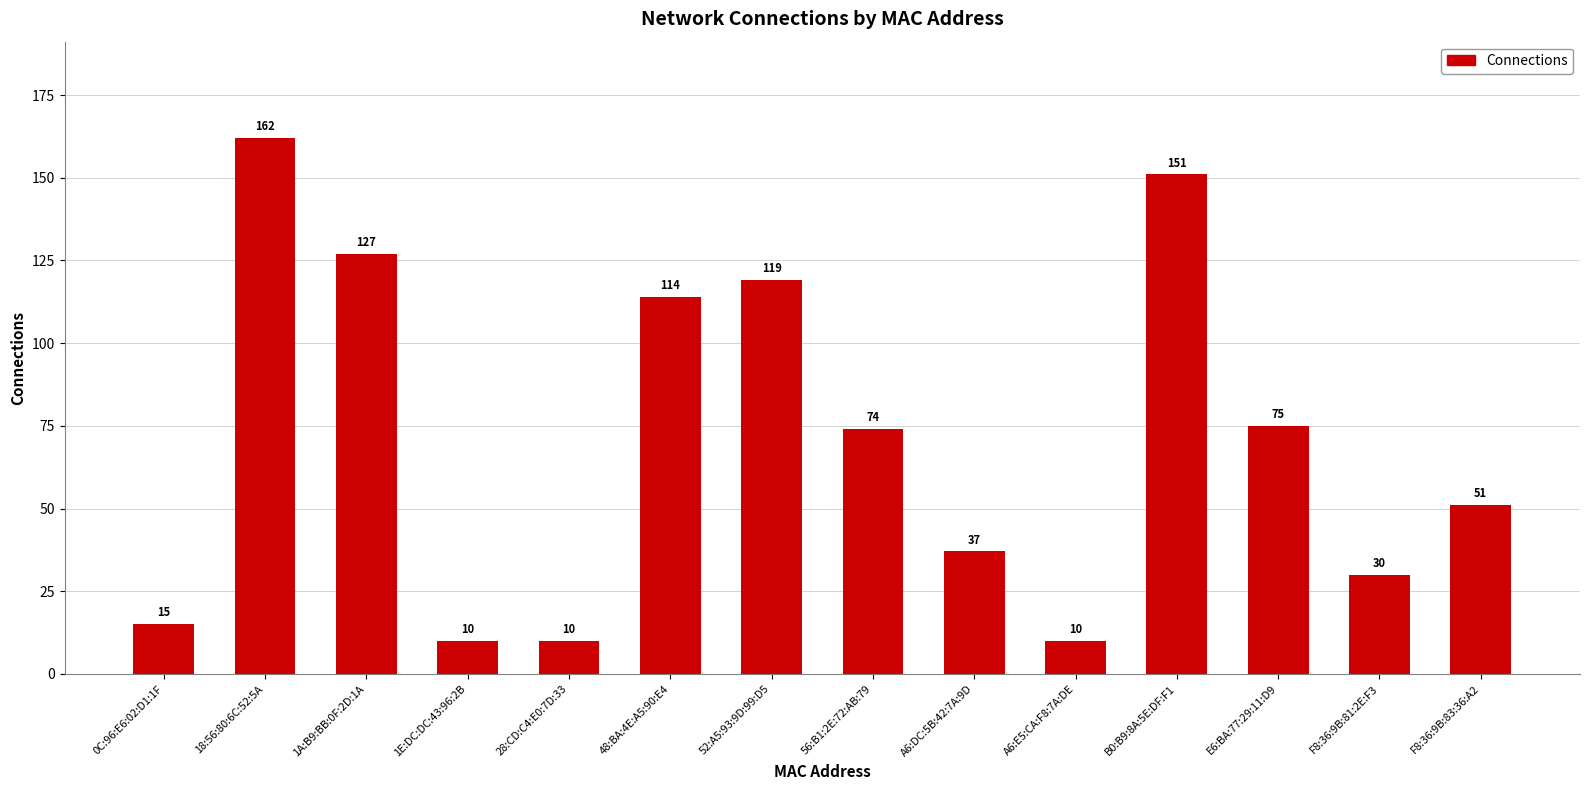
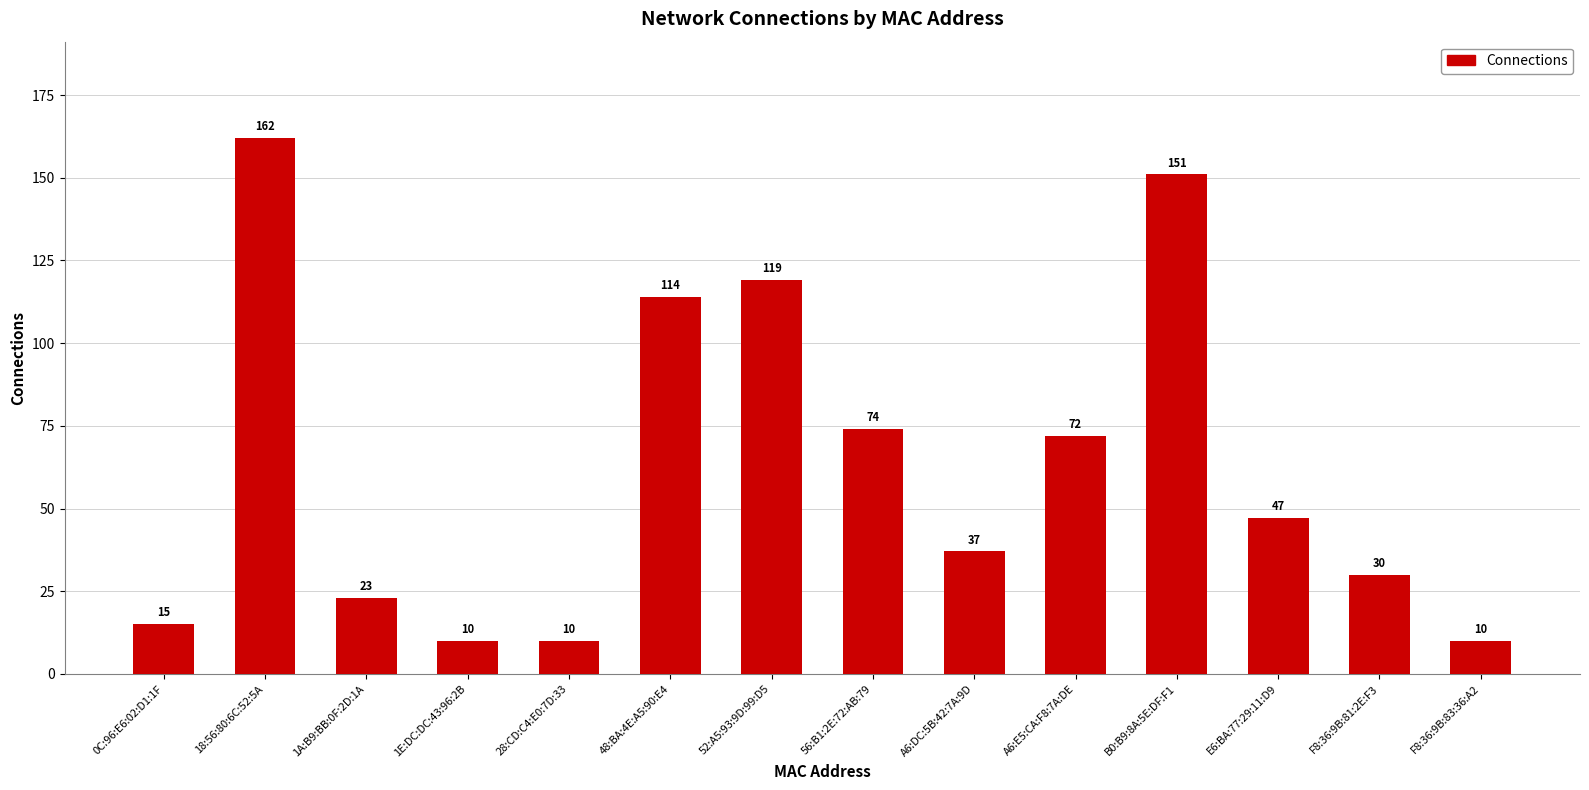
  {
    "0C:96:E6:02:D1:1F": 15,
    "18:56:80:6C:52:5A": 162,
-   "1A:B9:BB:0F:2D:1A": 127,
+   "1A:B9:BB:0F:2D:1A": 23,
    "1E:DC:DC:43:96:2B": 10,
    "28:CD:C4:E0:7D:33": 10,
    "48:BA:4E:A5:90:E4": 114,
    "52:A5:93:9D:99:D5": 119,
    "56:B1:2E:72:AB:79": 74,
    "A6:DC:5B:42:7A:9D": 37,
-   "A6:E5:CA:F8:7A:DE": 10,
+   "A6:E5:CA:F8:7A:DE": 72,
    "B0:B9:8A:5E:DF:F1": 151,
-   "E6:BA:77:29:11:D9": 75,
+   "E6:BA:77:29:11:D9": 47,
    "F8:36:9B:81:2E:F3": 30,
-   "F8:36:9B:83:36:A2": 51
+   "F8:36:9B:83:36:A2": 10
  }
